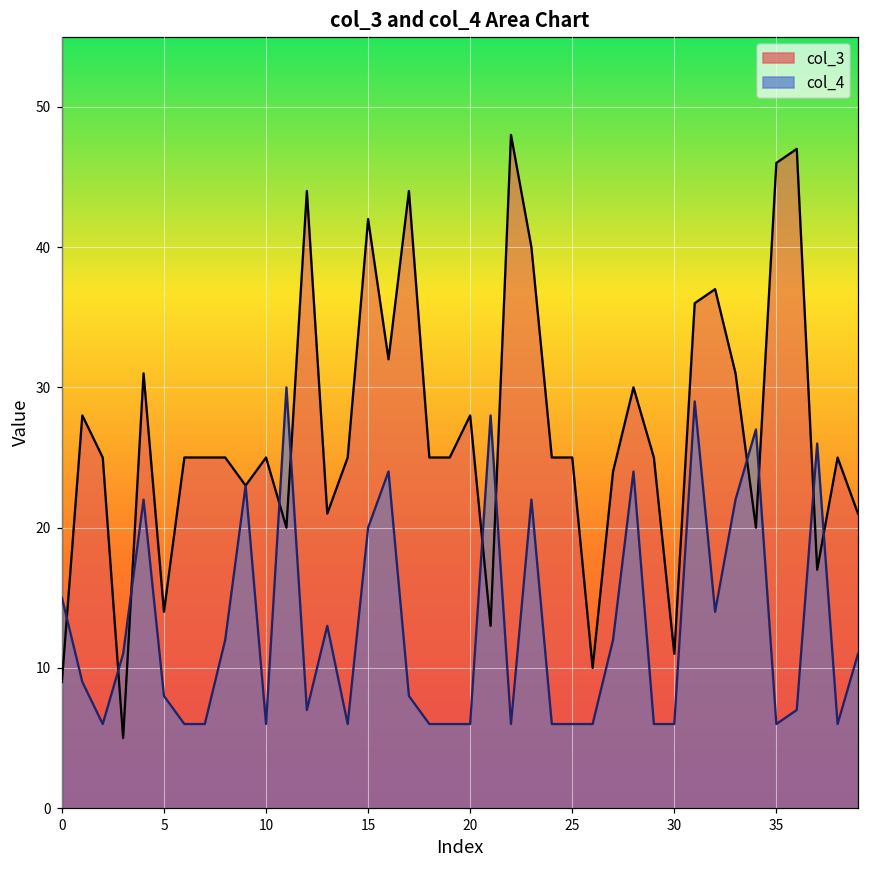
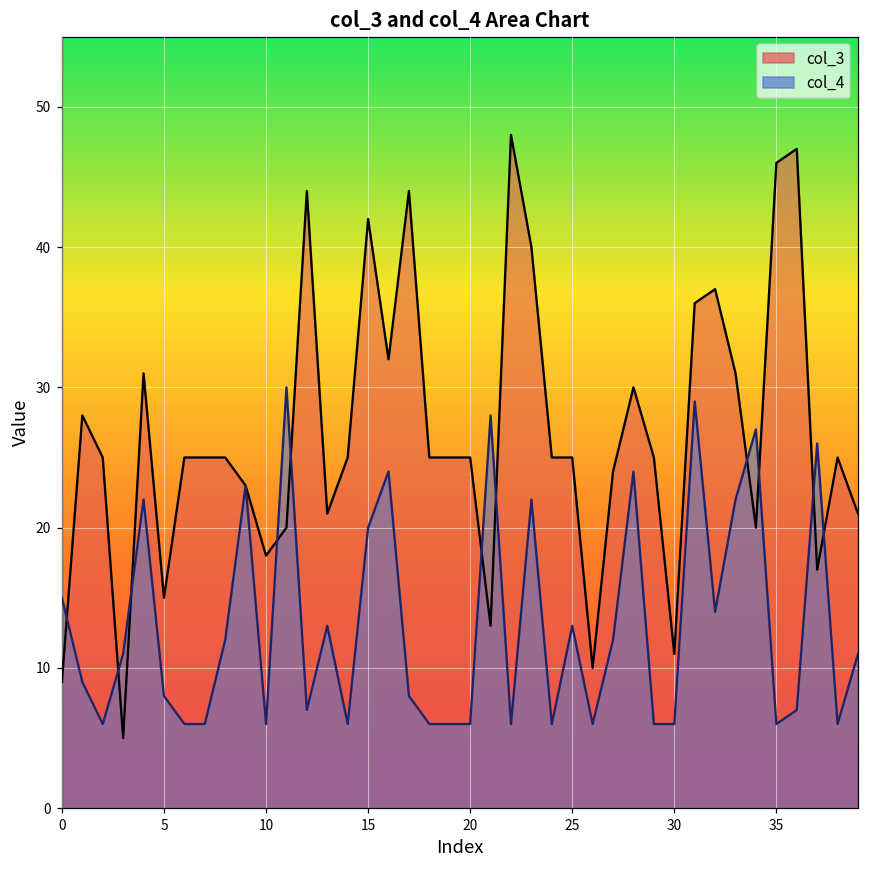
  {
    "col_3": {
      "0": 9,
-     "5": 14,
-     "10": 25,
+     "5": 15,
+     "10": 18,
      "15": 42,
-     "20": 28,
+     "20": 25,
      "25": 25,
      "30": 11,
      "35": 46
    },
    "col_4": {
      "0": 15,
      "5": 8,
      "10": 6,
      "15": 20,
      "20": 6,
-     "25": 6,
+     "25": 13,
      "30": 6,
      "35": 6
    }
  }
